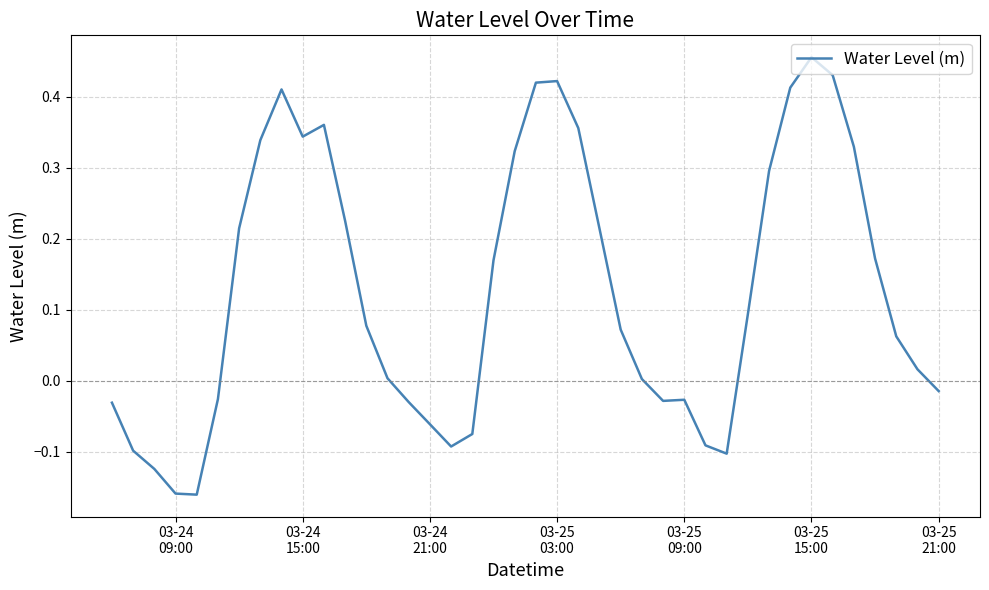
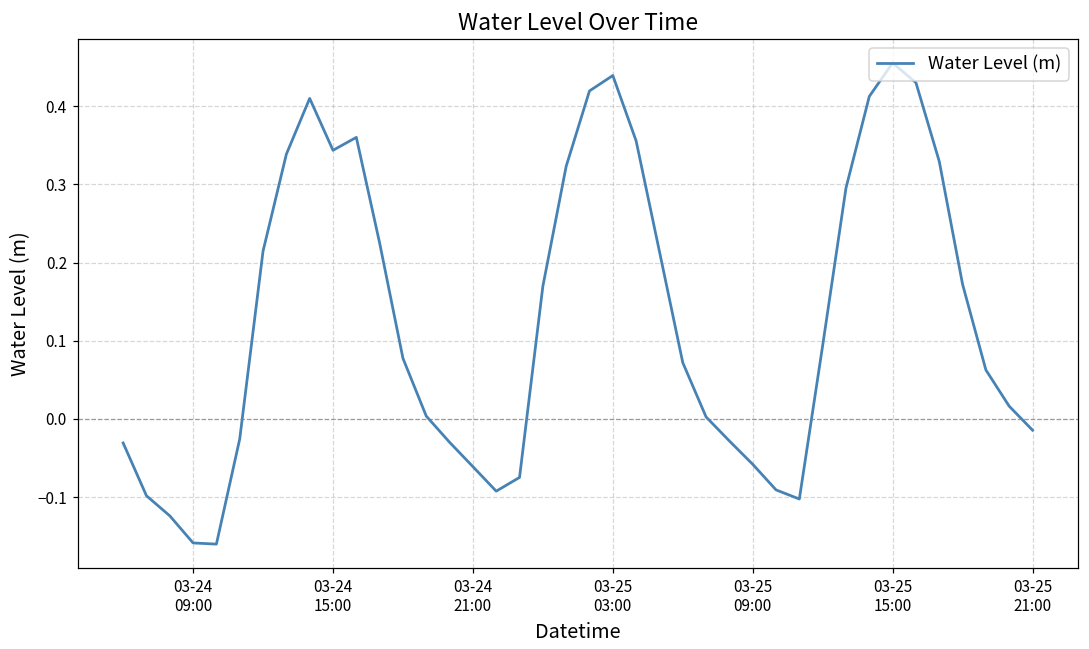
  {
    "03-24 09:00": -0.16,
    "03-24 15:00": 0.34,
    "03-24 21:00": -0.06,
-   "03-25 03:00": 0.42,
-   "03-25 09:00": -0.03,
+   "03-25 03:00": 0.44,
+   "03-25 09:00": -0.06,
    "03-25 21:00": -0.01
  }
